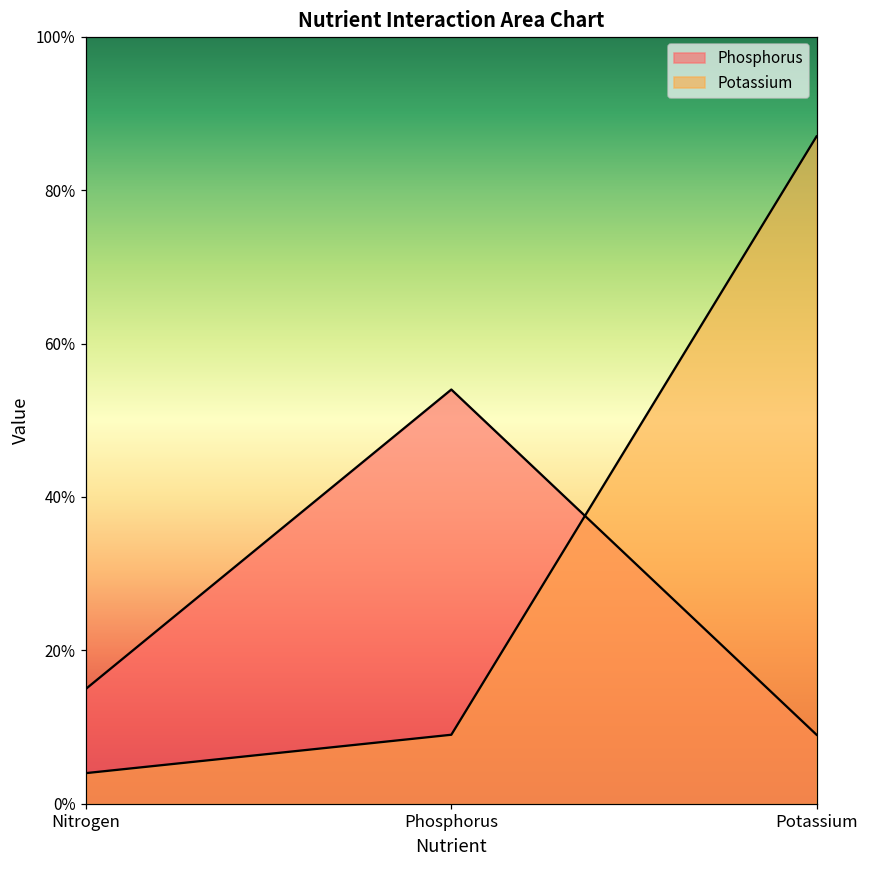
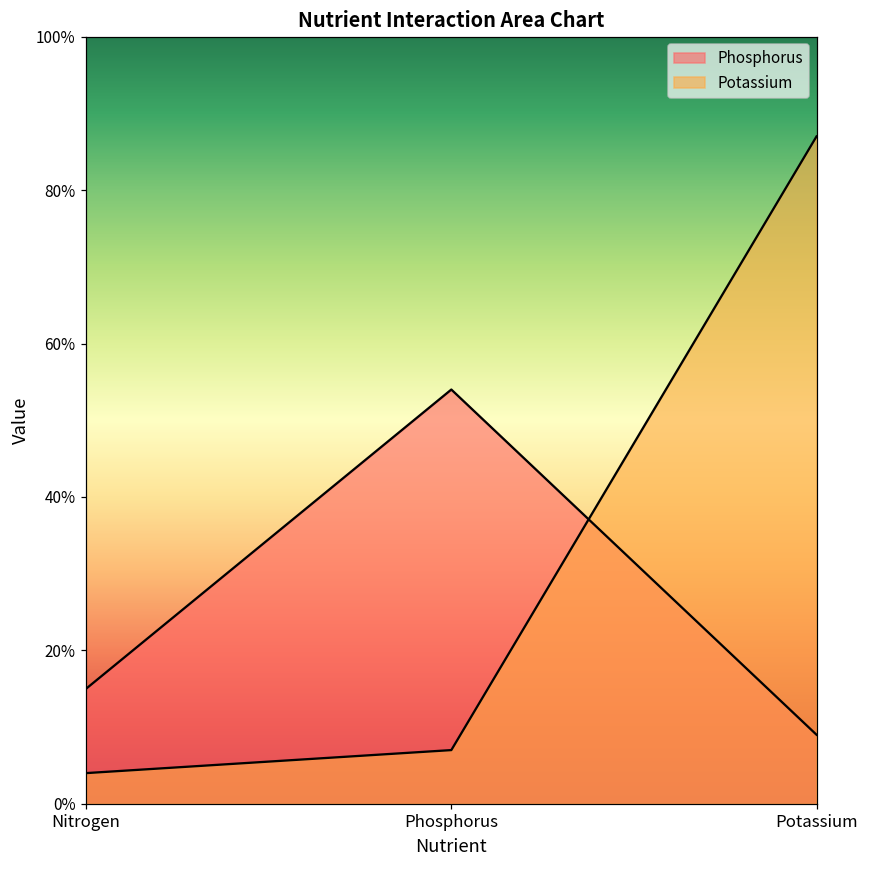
  {
    "Phosphorus": {
      "Nitrogen": "15%",
      "Phosphorus": "54%",
      "Potassium": "9%"
    },
    "Potassium": {
      "Nitrogen": "4%",
-     "Phosphorus": "9%",
+     "Phosphorus": "7%",
      "Potassium": "87%"
    }
  }
